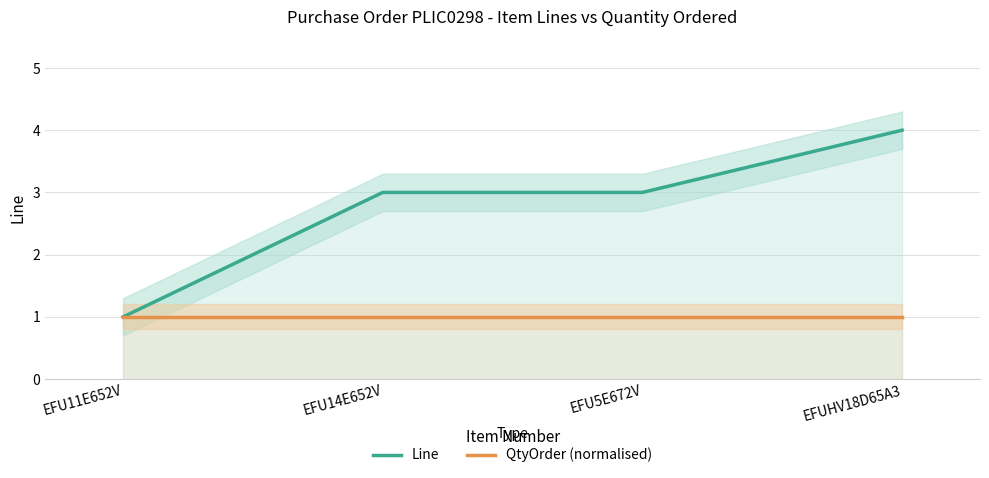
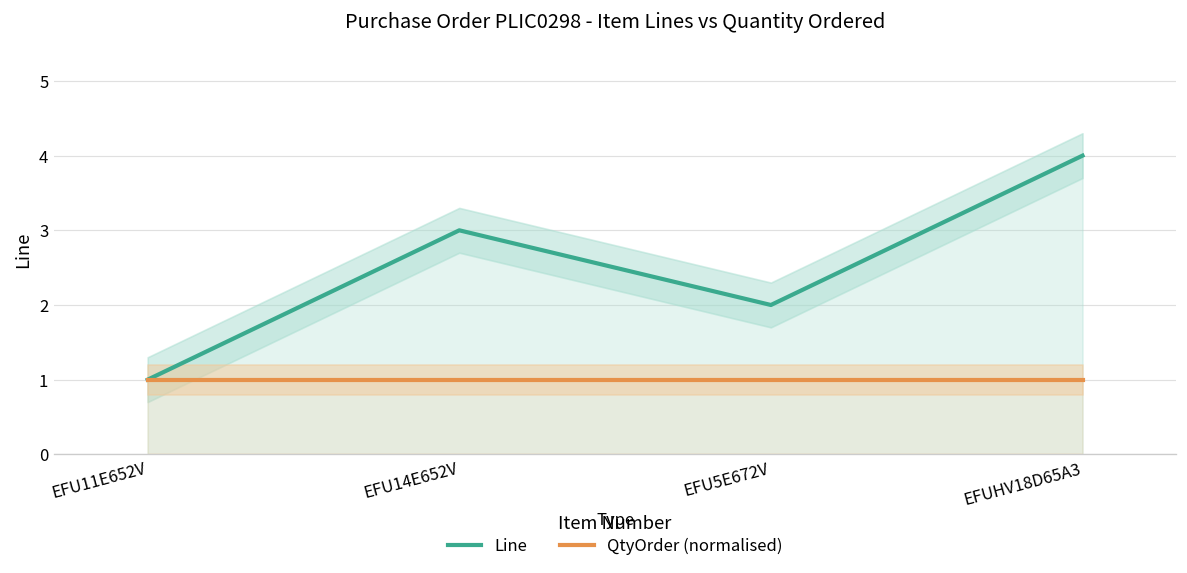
  {
    "Line": {
      "EFU14E652V": 3,
-     "EFU5E672V": 3,
+     "EFU5E672V": 2,
      "EFUHV18D65A3": 4
    },
    "QtyOrder (normalised)": {
      "EFU14E652V": 1,
      "EFU5E672V": 1,
      "EFUHV18D65A3": 1
    }
  }
